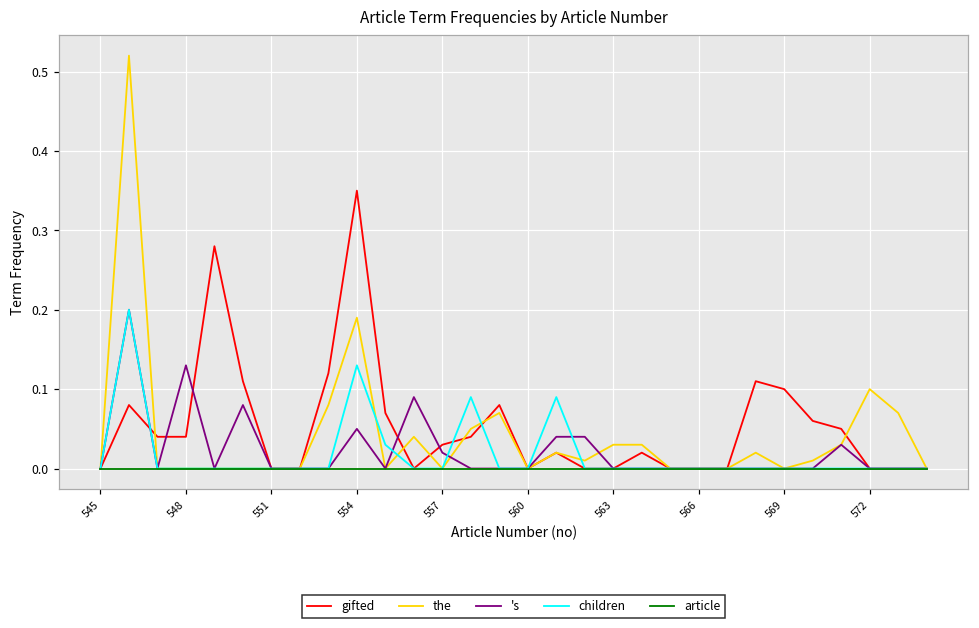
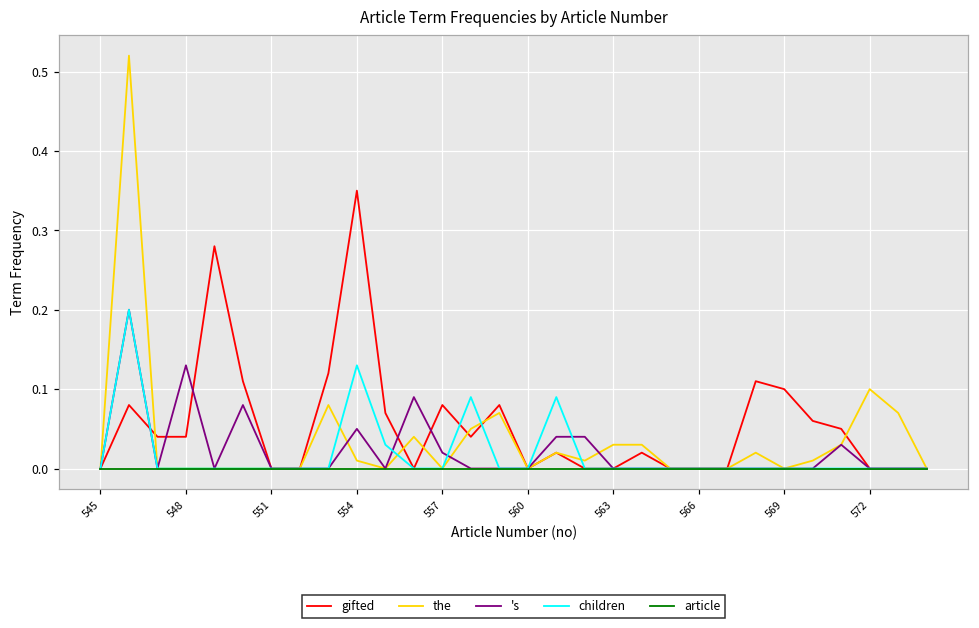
  {
    "gifted": {
      "548": 0.04,
      "554": 0.35,
-     "557": 0.03,
+     "557": 0.08,
      "569": 0.10
    },
    "the": {
-     "554": 0.19,
+     "554": 0.01,
      "563": 0.03,
      "572": 0.10
    },
    "'s": {
      "548": 0.13,
      "554": 0.05,
      "557": 0.02
    },
    "children": {
      "554": 0.13
    },
    "article": {
      "554": 0.00
    }
  }
